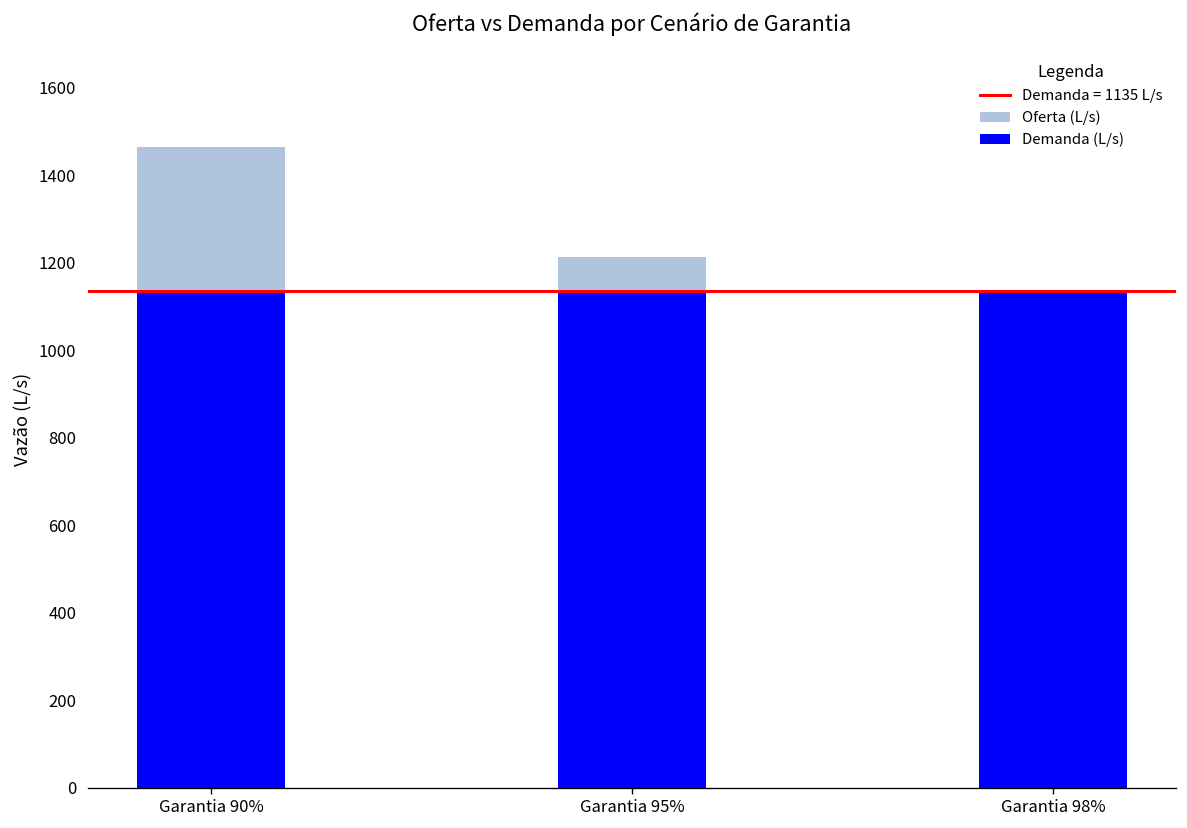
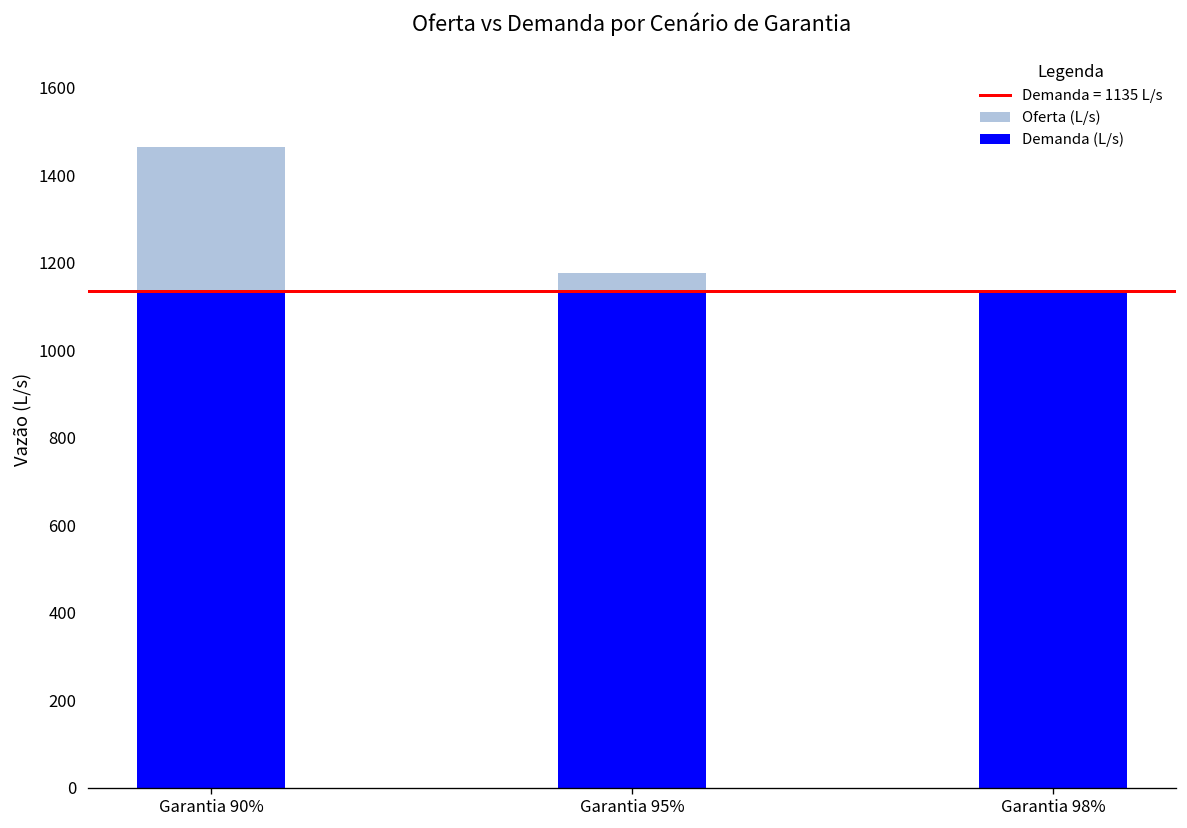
  {
    "Oferta (L/s)": {
      "Garantia 90%": 1470,
-     "Garantia 95%": 1210
+     "Garantia 95%": 1180
    },
    "Demanda (L/s)": {
      "Garantia 98%": 1140
    }
  }
